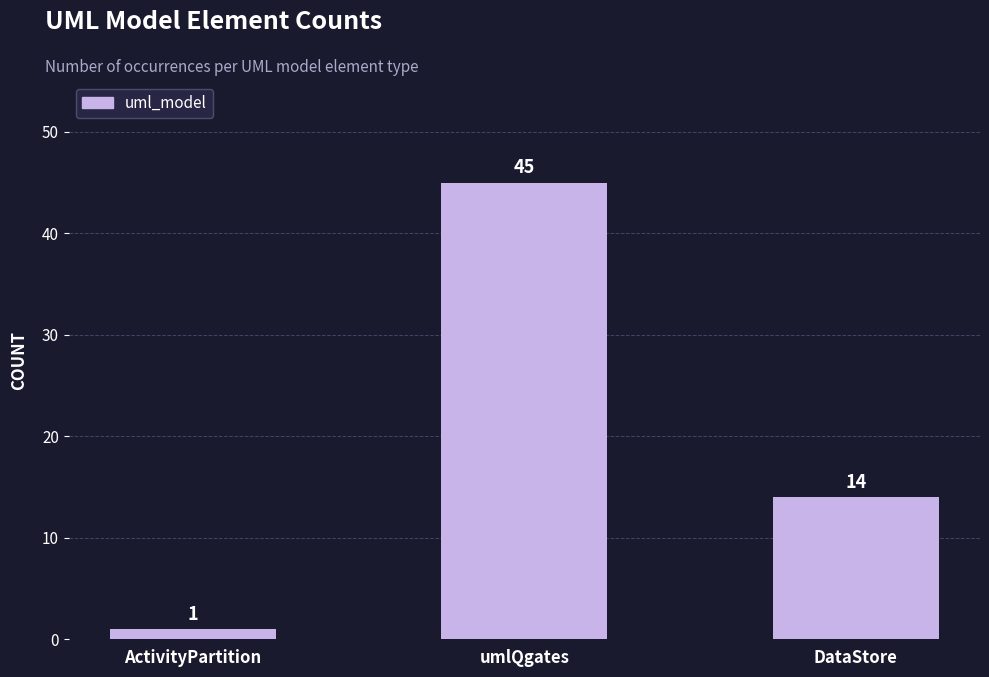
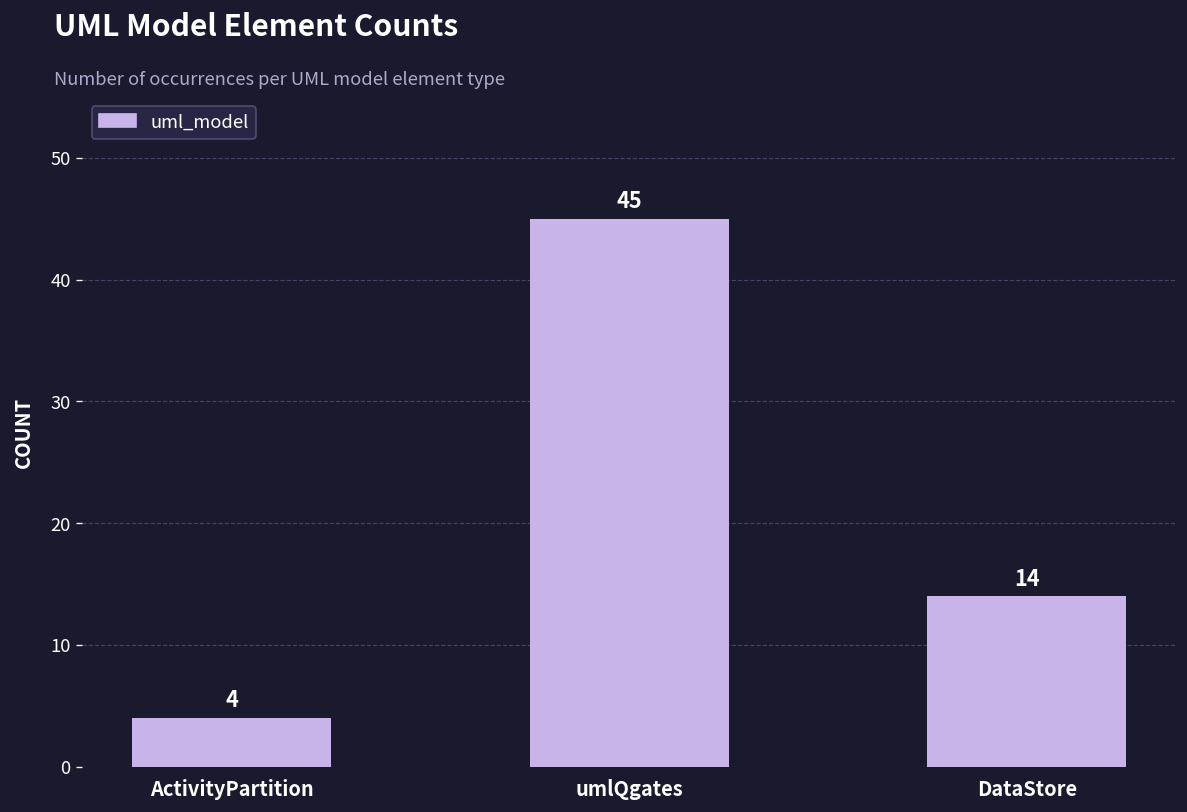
  {
-   "ActivityPartition": 1,
+   "ActivityPartition": 4,
    "umlQgates": 45,
    "DataStore": 14
  }
